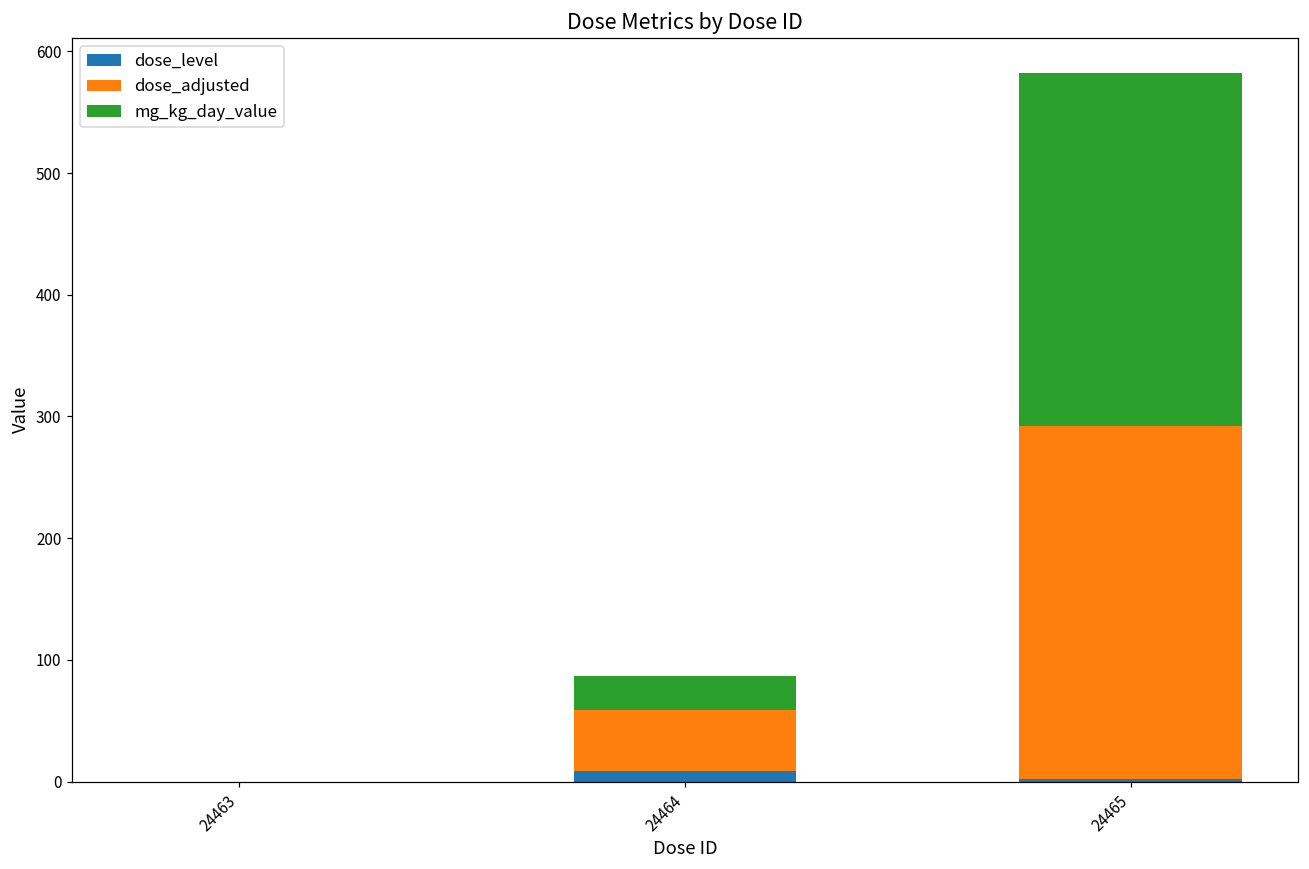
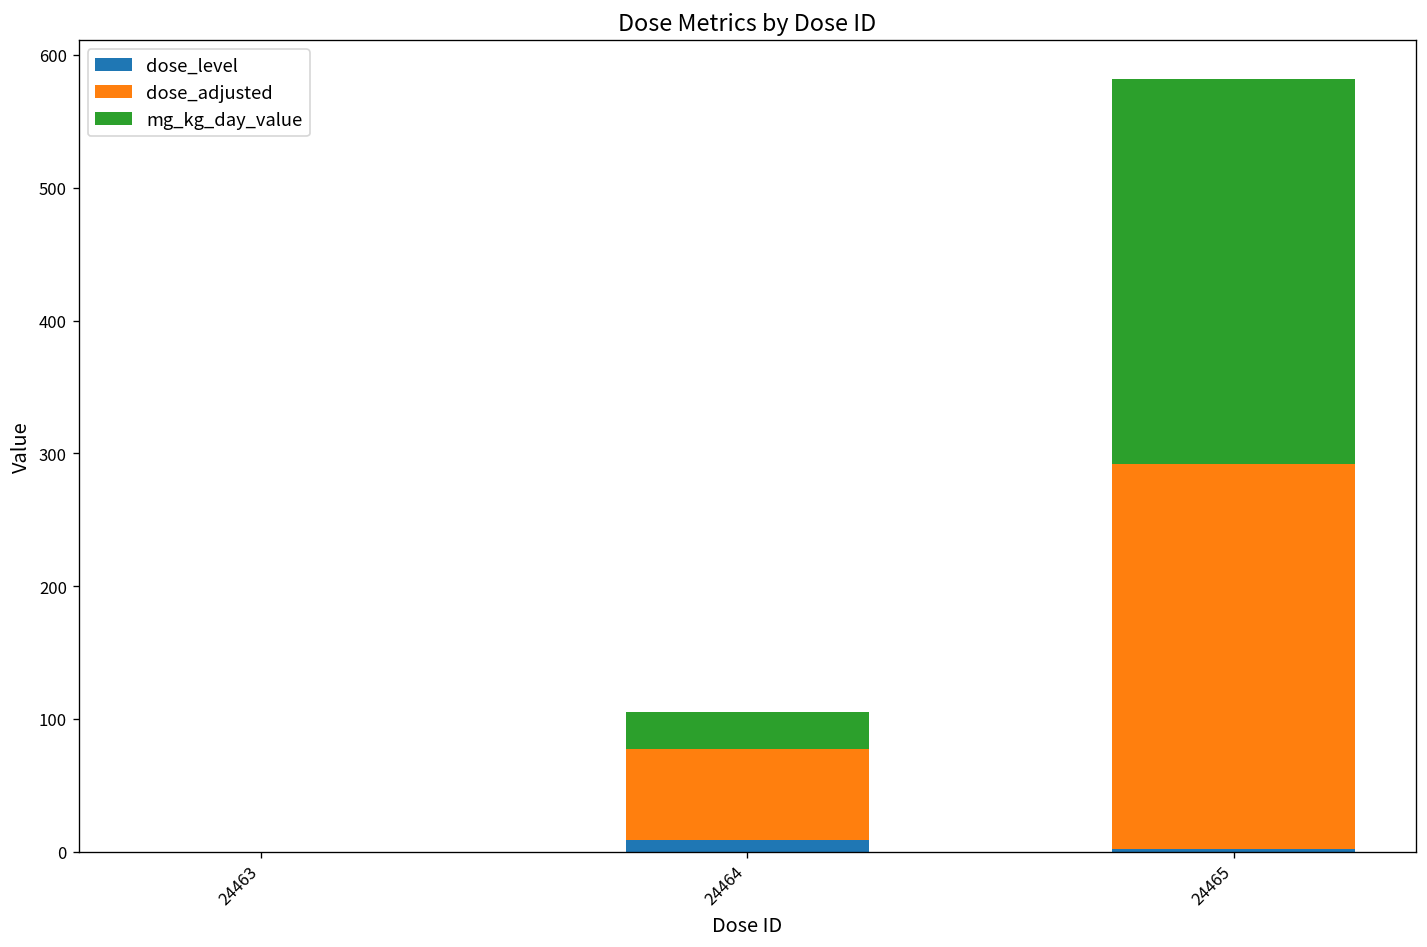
  {
    "dose_level": {
      "24463": 0,
      "24464": 9
    },
    "dose_adjusted": {
      "24463": 0,
-     "24464": 50,
+     "24464": 68,
      "24465": 290
    },
    "mg_kg_day_value": {
      "24463": 0,
      "24464": 28,
      "24465": 290
    }
  }
